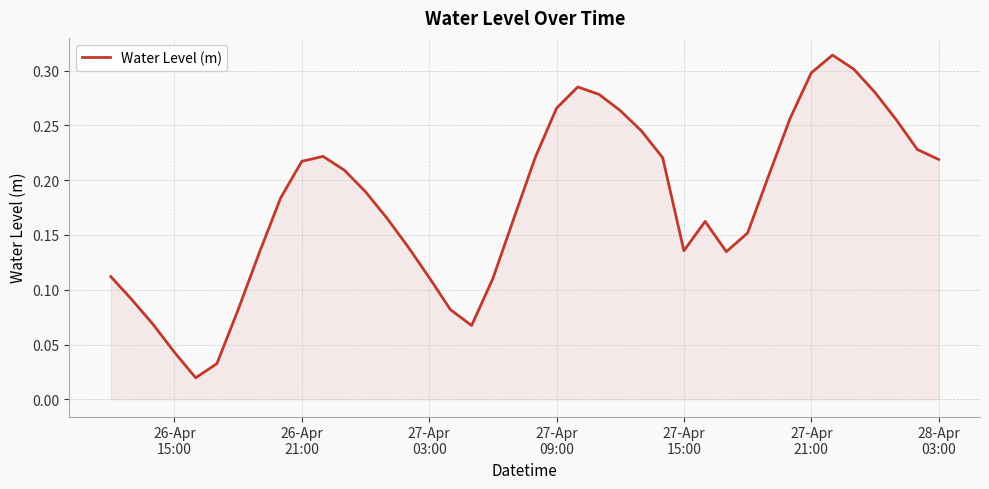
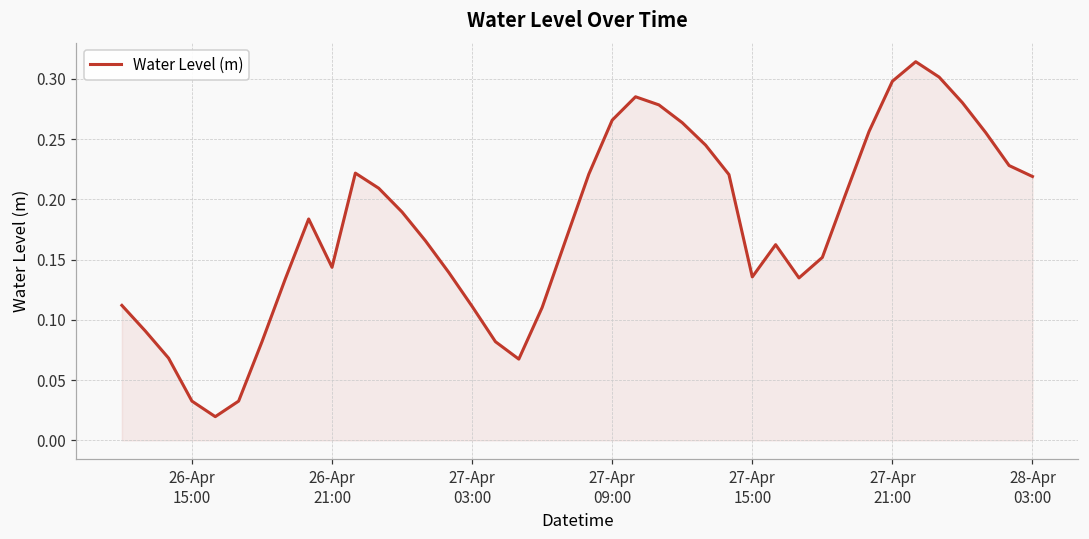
  {
-   "26-Apr 15:00": 0.043,
-   "26-Apr 21:00": 0.217,
+   "26-Apr 15:00": 0.033,
+   "26-Apr 21:00": 0.144,
    "27-Apr 03:00": 0.111,
    "27-Apr 09:00": 0.266,
    "27-Apr 15:00": 0.136,
    "27-Apr 21:00": 0.298,
    "28-Apr 03:00": 0.219
  }
